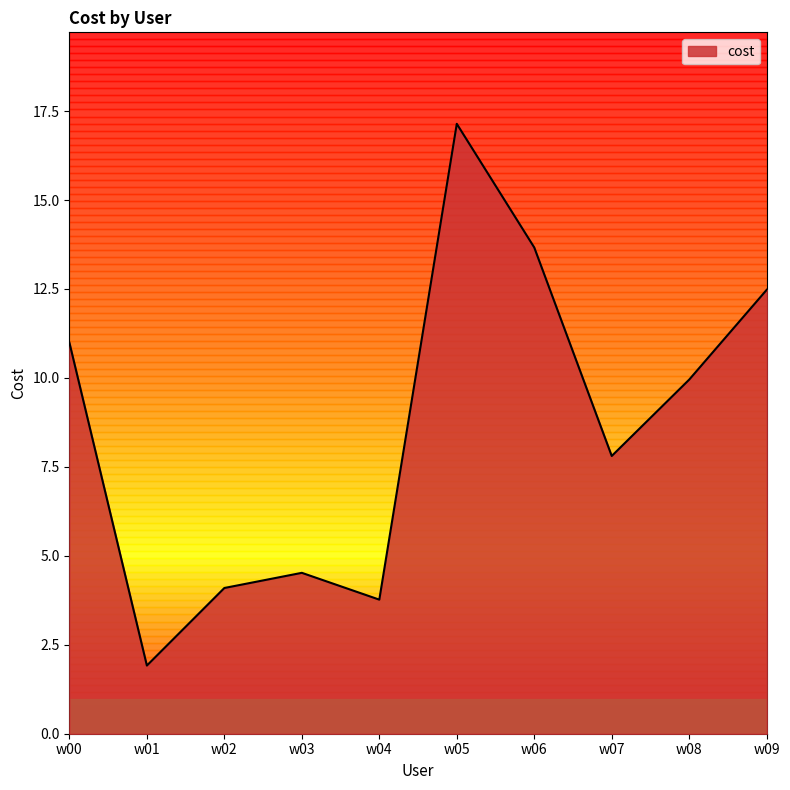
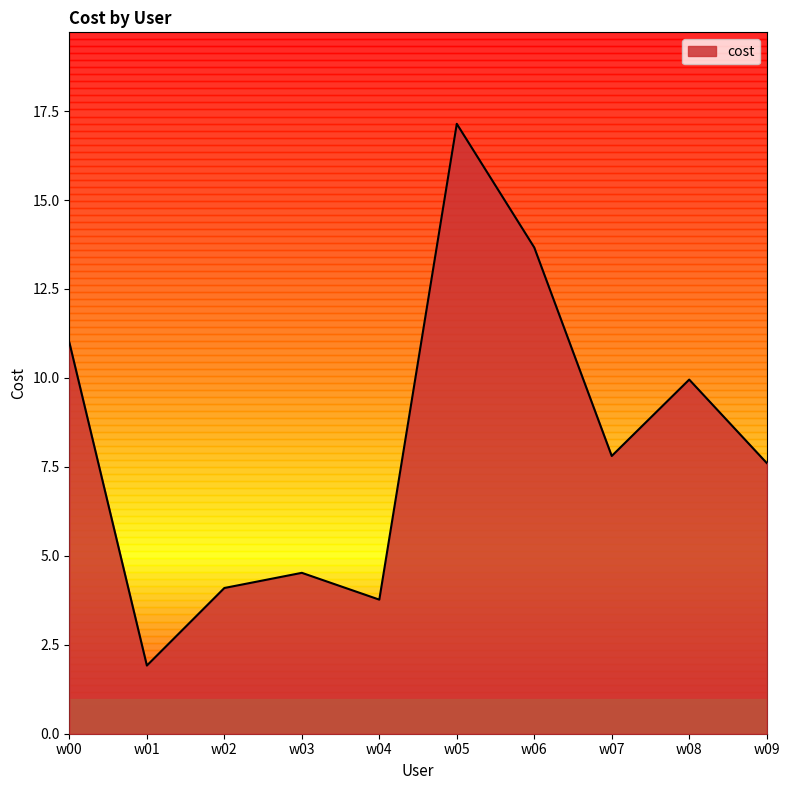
  {
    "w00": 11.0,
    "w01": 1.9,
    "w02": 4.1,
    "w03": 4.5,
    "w04": 3.8,
    "w05": 17.1,
    "w06": 13.7,
    "w07": 7.8,
    "w08": 10.0,
-   "w09": 12.5
+   "w09": 7.6
  }
